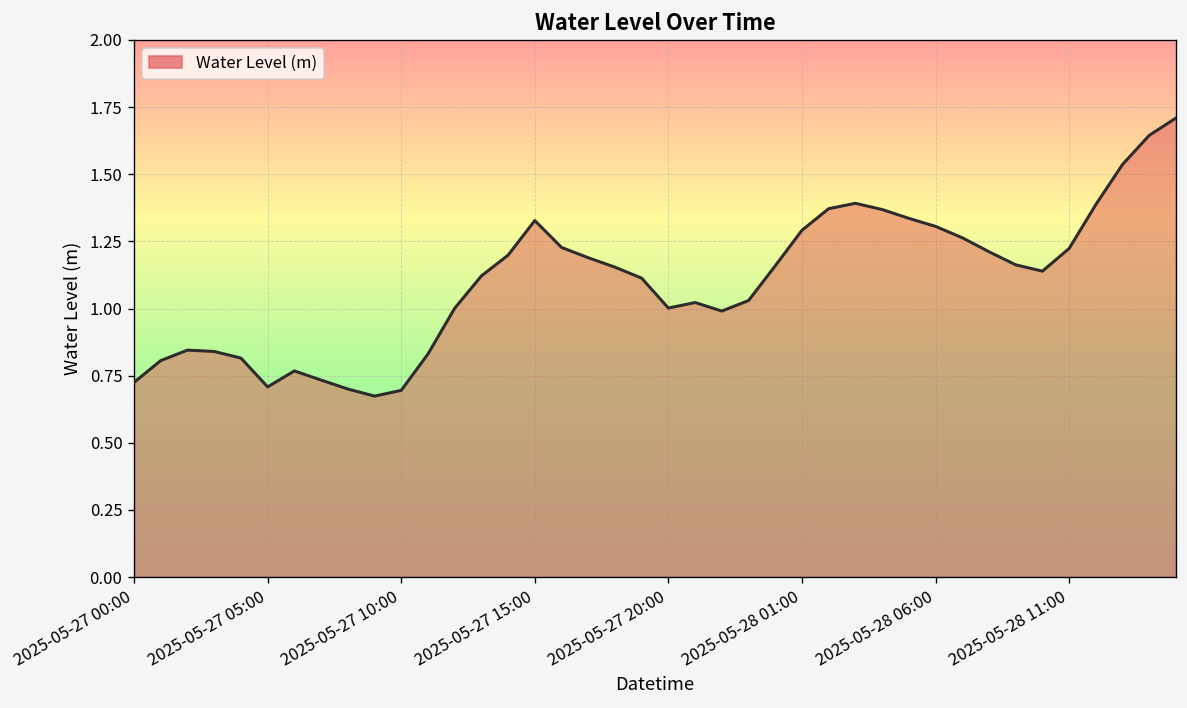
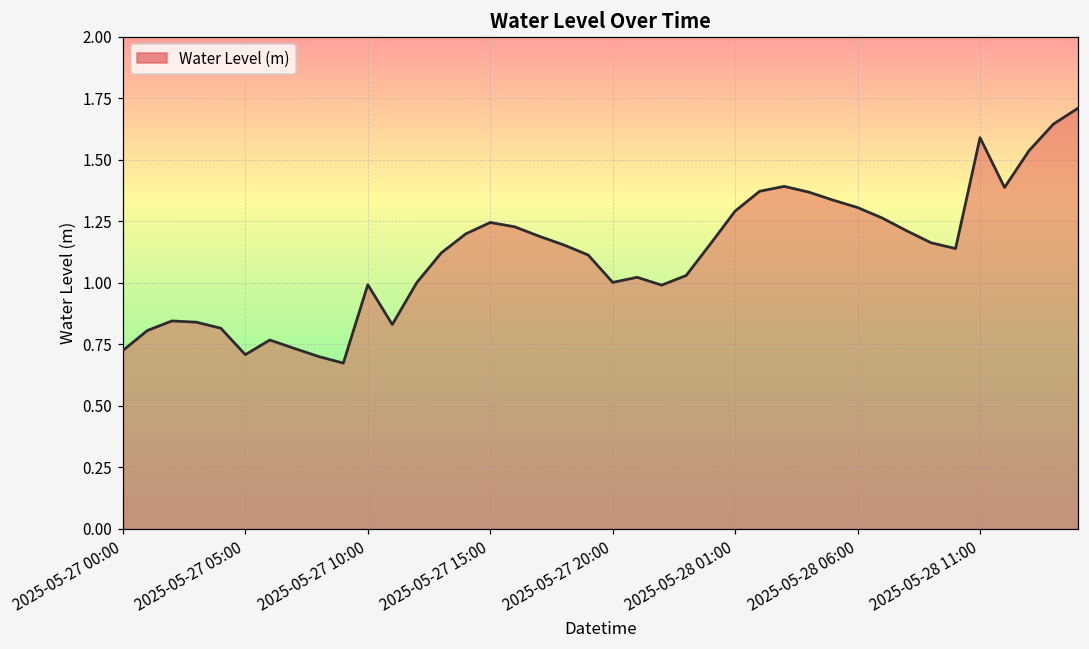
  {
    "2025-05-27 00:00": 0.73,
    "2025-05-27 05:00": 0.71,
-   "2025-05-27 10:00": 0.70,
-   "2025-05-27 15:00": 1.33,
+   "2025-05-27 10:00": 0.99,
+   "2025-05-27 15:00": 1.25,
    "2025-05-27 20:00": 1.00,
    "2025-05-28 01:00": 1.29,
    "2025-05-28 06:00": 1.31,
-   "2025-05-28 11:00": 1.22
+   "2025-05-28 11:00": 1.59
  }
